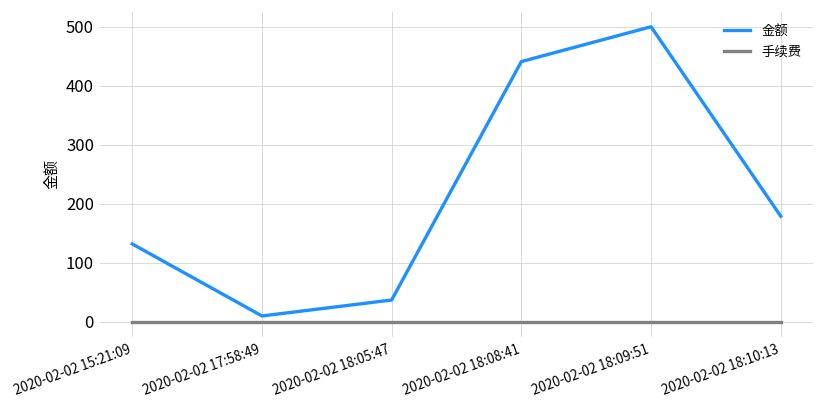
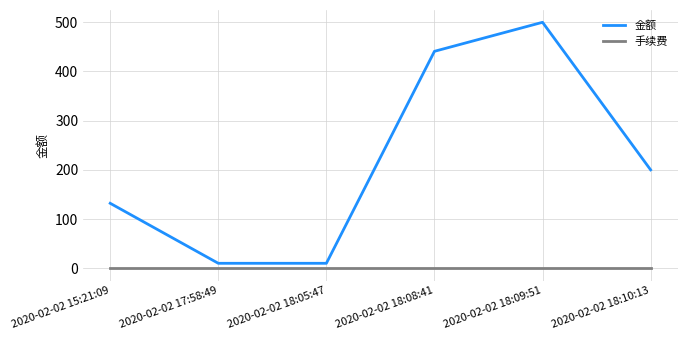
  {
    "金额": {
      "2020-02-02 15:21:09": 130,
      "2020-02-02 17:58:49": 10,
-     "2020-02-02 18:05:47": 40,
+     "2020-02-02 18:05:47": 10,
      "2020-02-02 18:08:41": 440,
      "2020-02-02 18:09:51": 500,
-     "2020-02-02 18:10:13": 180
+     "2020-02-02 18:10:13": 200
    },
    "手续费": {
      "2020-02-02 15:21:09": 0,
      "2020-02-02 17:58:49": 0,
      "2020-02-02 18:05:47": 0,
      "2020-02-02 18:08:41": 0,
      "2020-02-02 18:09:51": 0,
      "2020-02-02 18:10:13": 0
    }
  }
